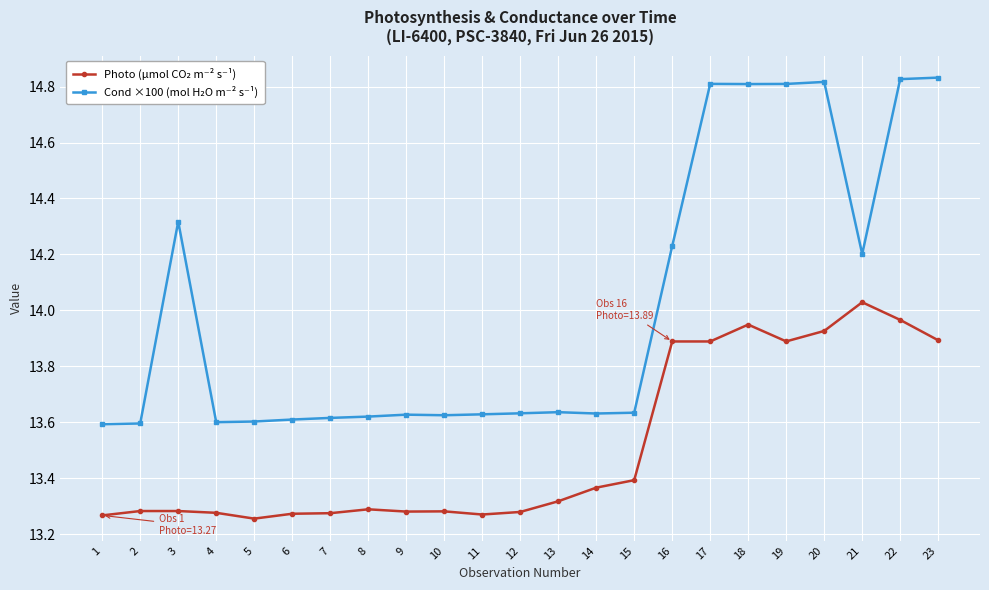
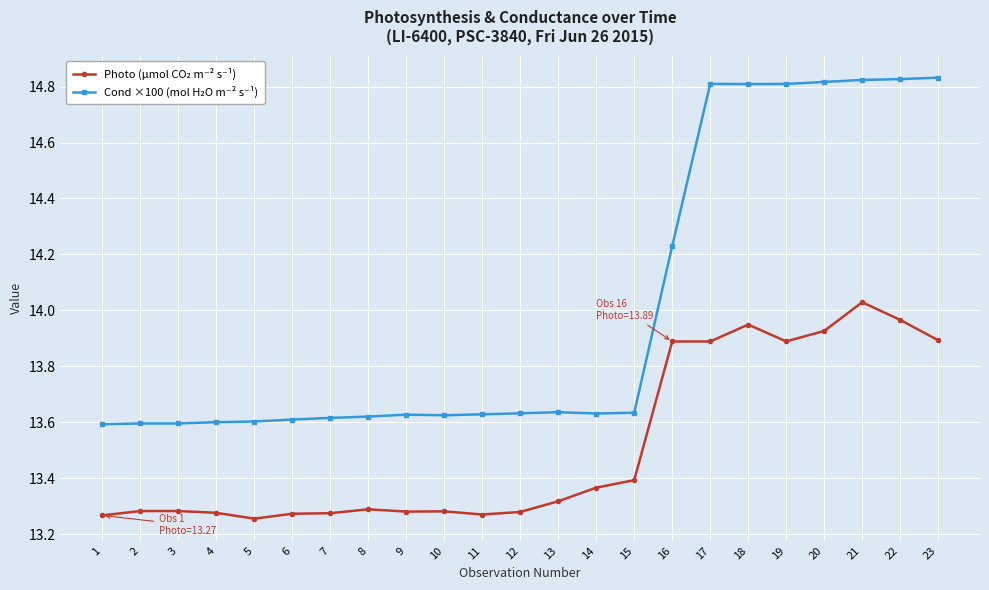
  {
    "Photo (μmol CO₂ m⁻² s⁻¹)": {
      "16": 13.89
    },
    "Cond ×100 (mol H₂O m⁻² s⁻¹)": {
      "1": 13.59,
      "2": 13.60,
-     "3": 14.32,
+     "3": 13.60,
      "4": 13.60,
      "5": 13.60,
      "6": 13.61,
      "7": 13.62,
      "8": 13.62,
      "9": 13.63,
      "10": 13.62,
      "11": 13.63,
      "12": 13.63,
      "13": 13.64,
      "14": 13.63,
      "15": 13.63,
      "16": 14.23,
      "17": 14.81,
      "18": 14.81,
      "19": 14.81,
      "20": 14.82,
-     "21": 14.20,
+     "21": 14.82,
      "22": 14.83,
      "23": 14.83
    }
  }
